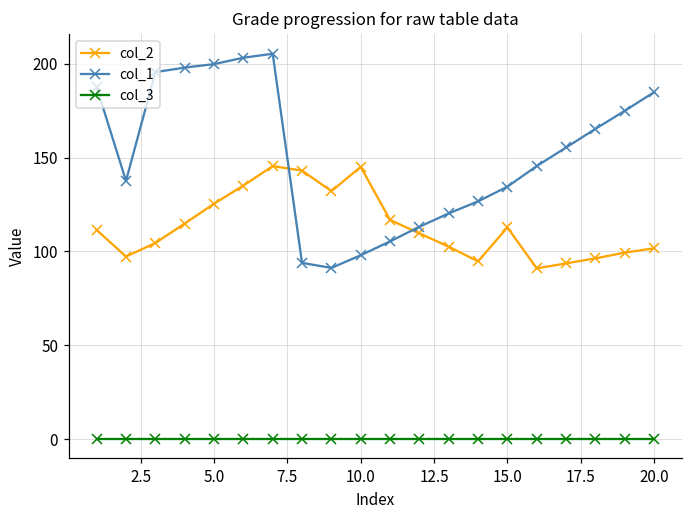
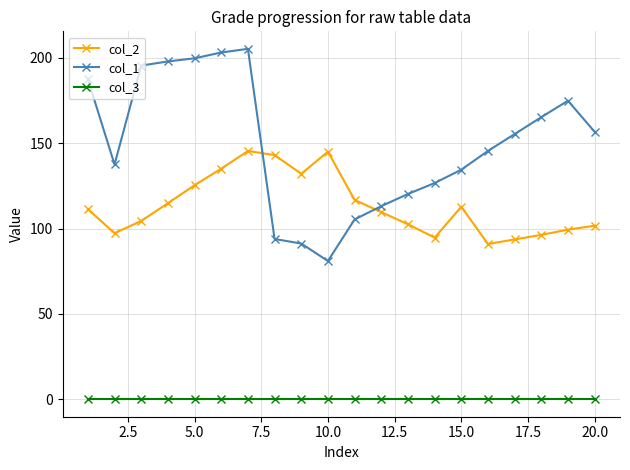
  {
    "col_2": {
      "5.0": 125,
      "10.0": 145,
      "15.0": 113,
      "20.0": 102
    },
    "col_1": {
      "5.0": 200,
-     "10.0": 98,
+     "10.0": 81,
      "15.0": 134,
-     "20.0": 185
+     "20.0": 157
    },
    "col_3": {
      "5.0": 0,
      "10.0": 0,
      "15.0": 0,
      "20.0": 0
    }
  }
